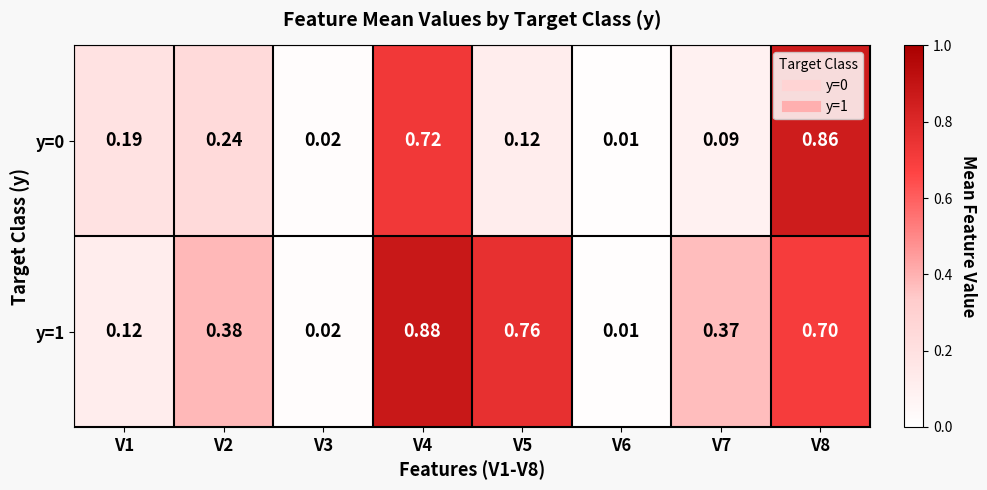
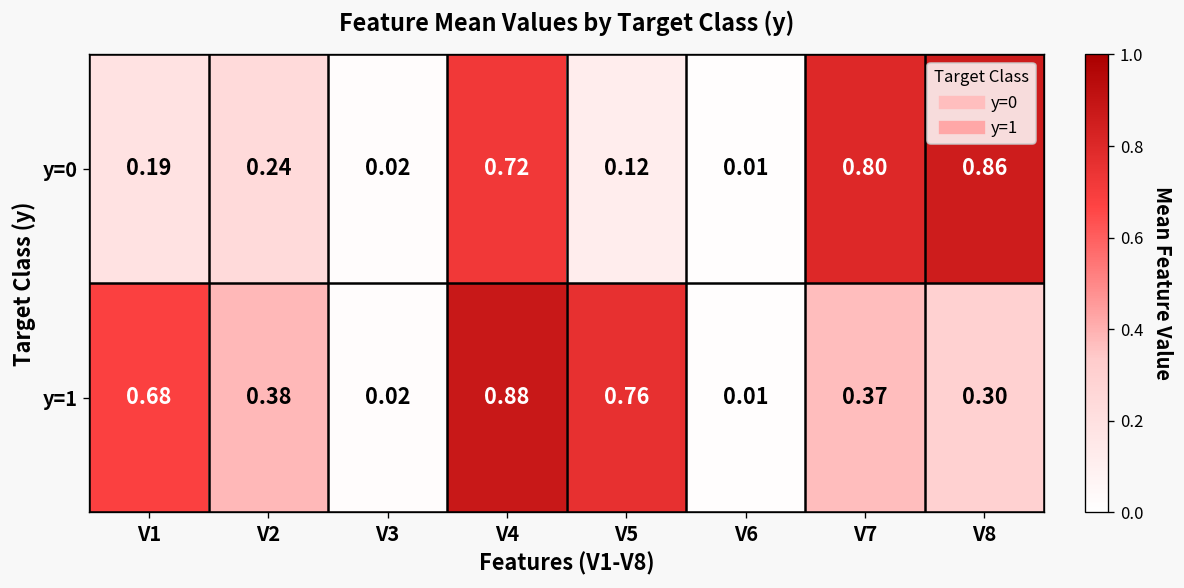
  {
    "y=0": {
      "V1": 0.19,
      "V2": 0.24,
      "V3": 0.02,
      "V4": 0.72,
      "V5": 0.12,
      "V6": 0.01,
-     "V7": 0.09,
+     "V7": 0.80,
      "V8": 0.86
    },
    "y=1": {
-     "V1": 0.12,
+     "V1": 0.68,
      "V2": 0.38,
      "V3": 0.02,
      "V4": 0.88,
      "V5": 0.76,
      "V6": 0.01,
      "V7": 0.37,
-     "V8": 0.70
+     "V8": 0.30
    }
  }
